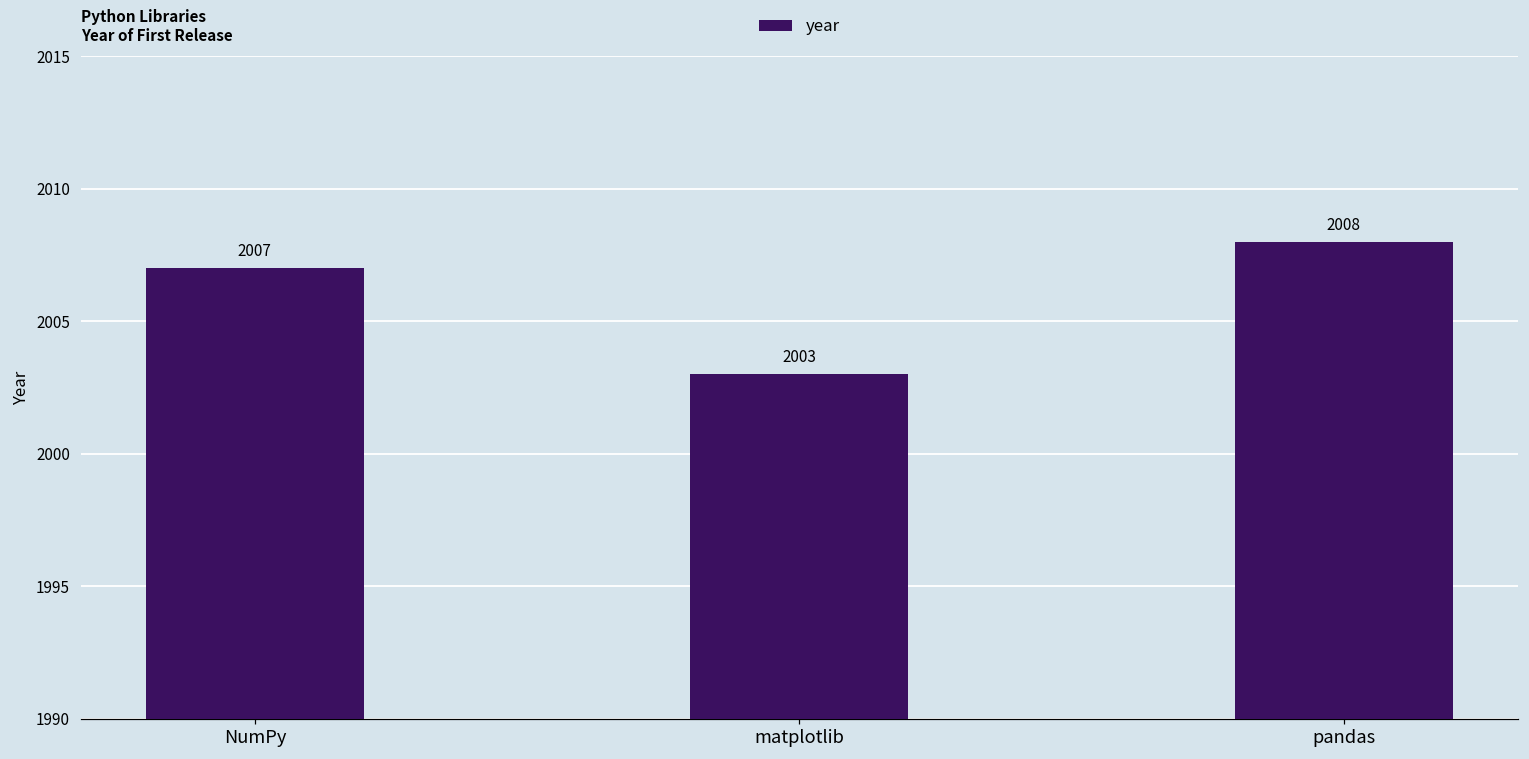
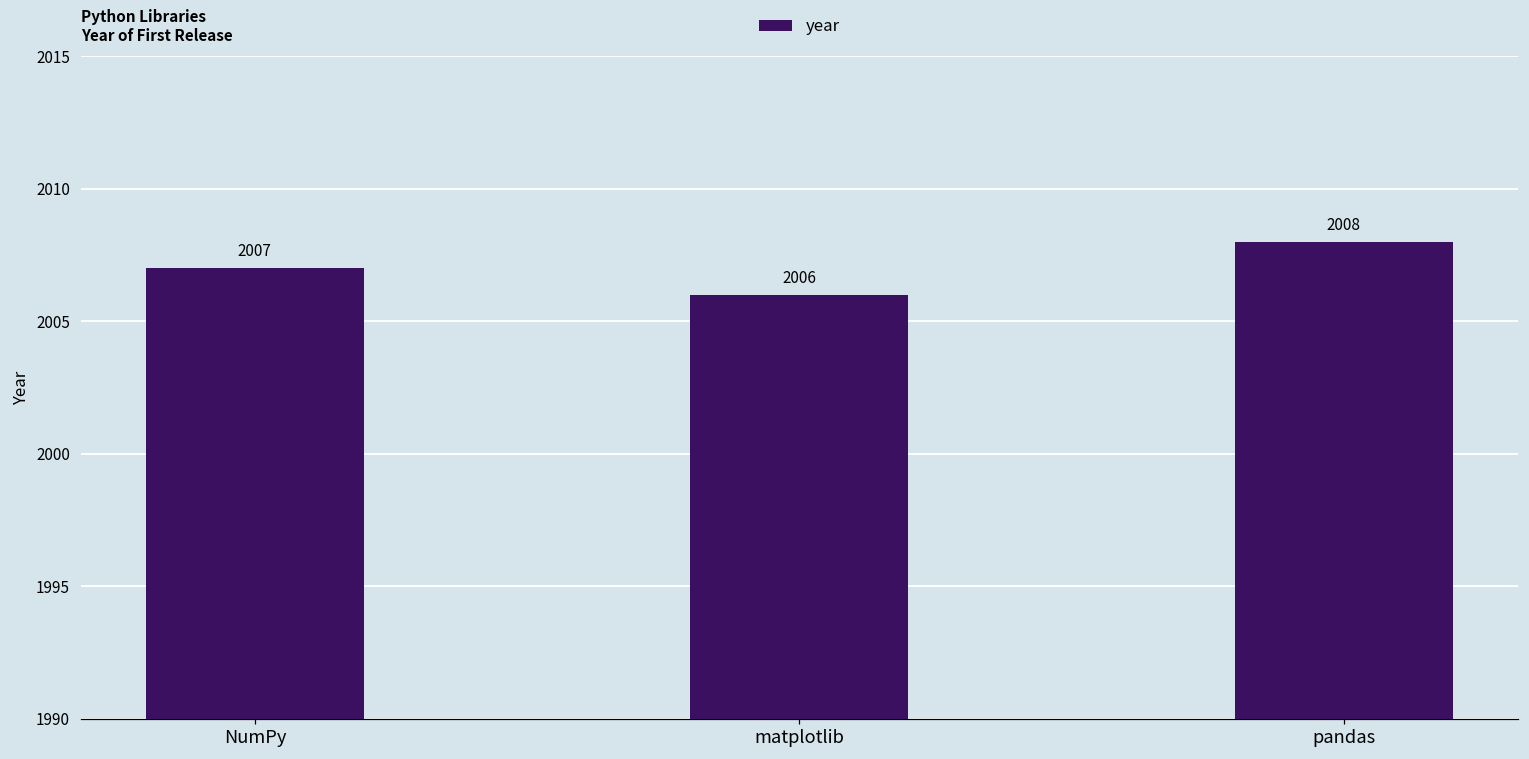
  {
    "NumPy": 2007,
-   "matplotlib": 2003,
+   "matplotlib": 2006,
    "pandas": 2008
  }
